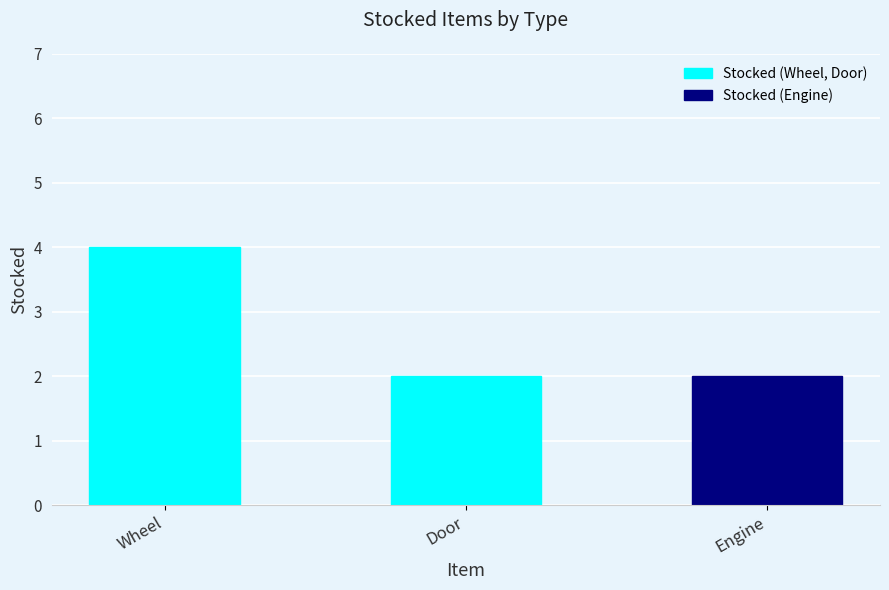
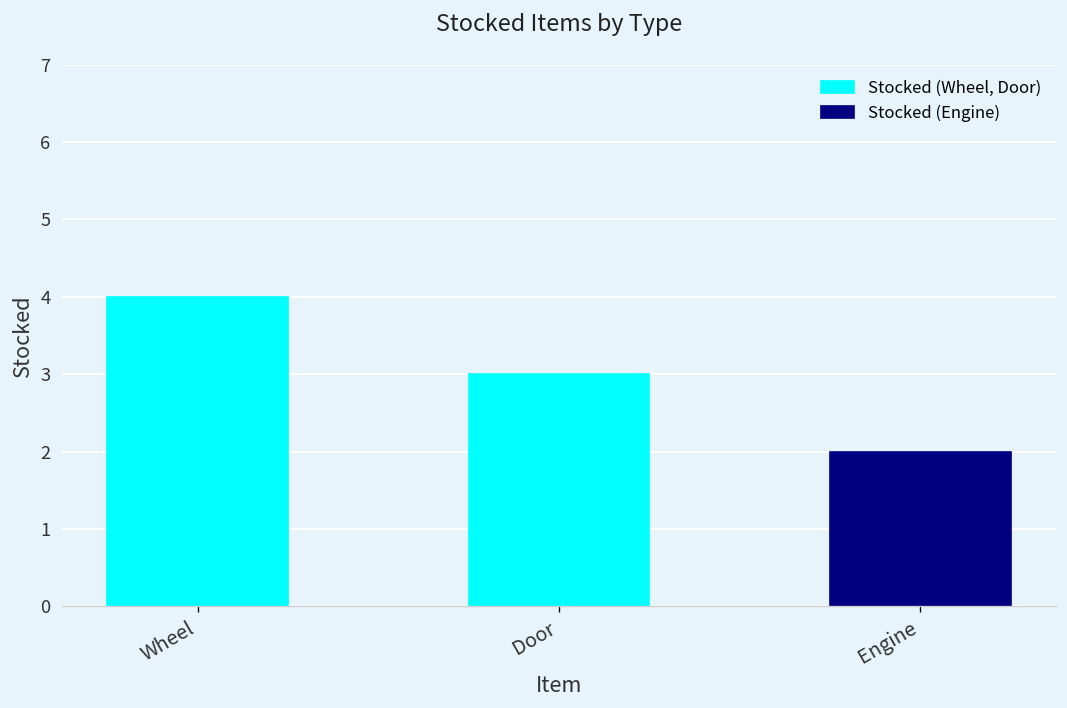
  {
    "Wheel": 4,
-   "Door": 2,
+   "Door": 3,
    "Engine": 2
  }
